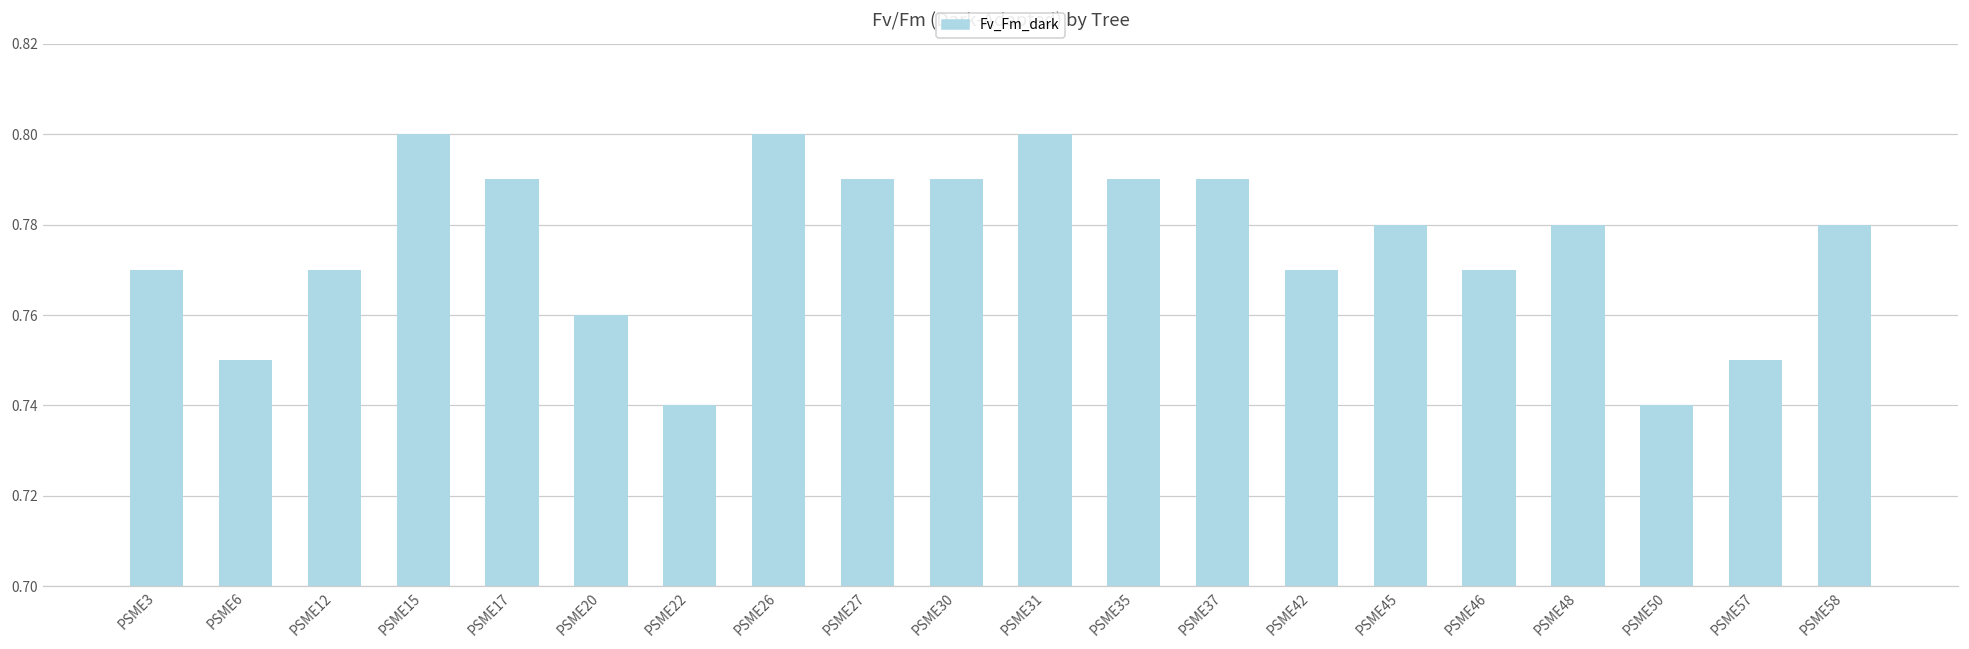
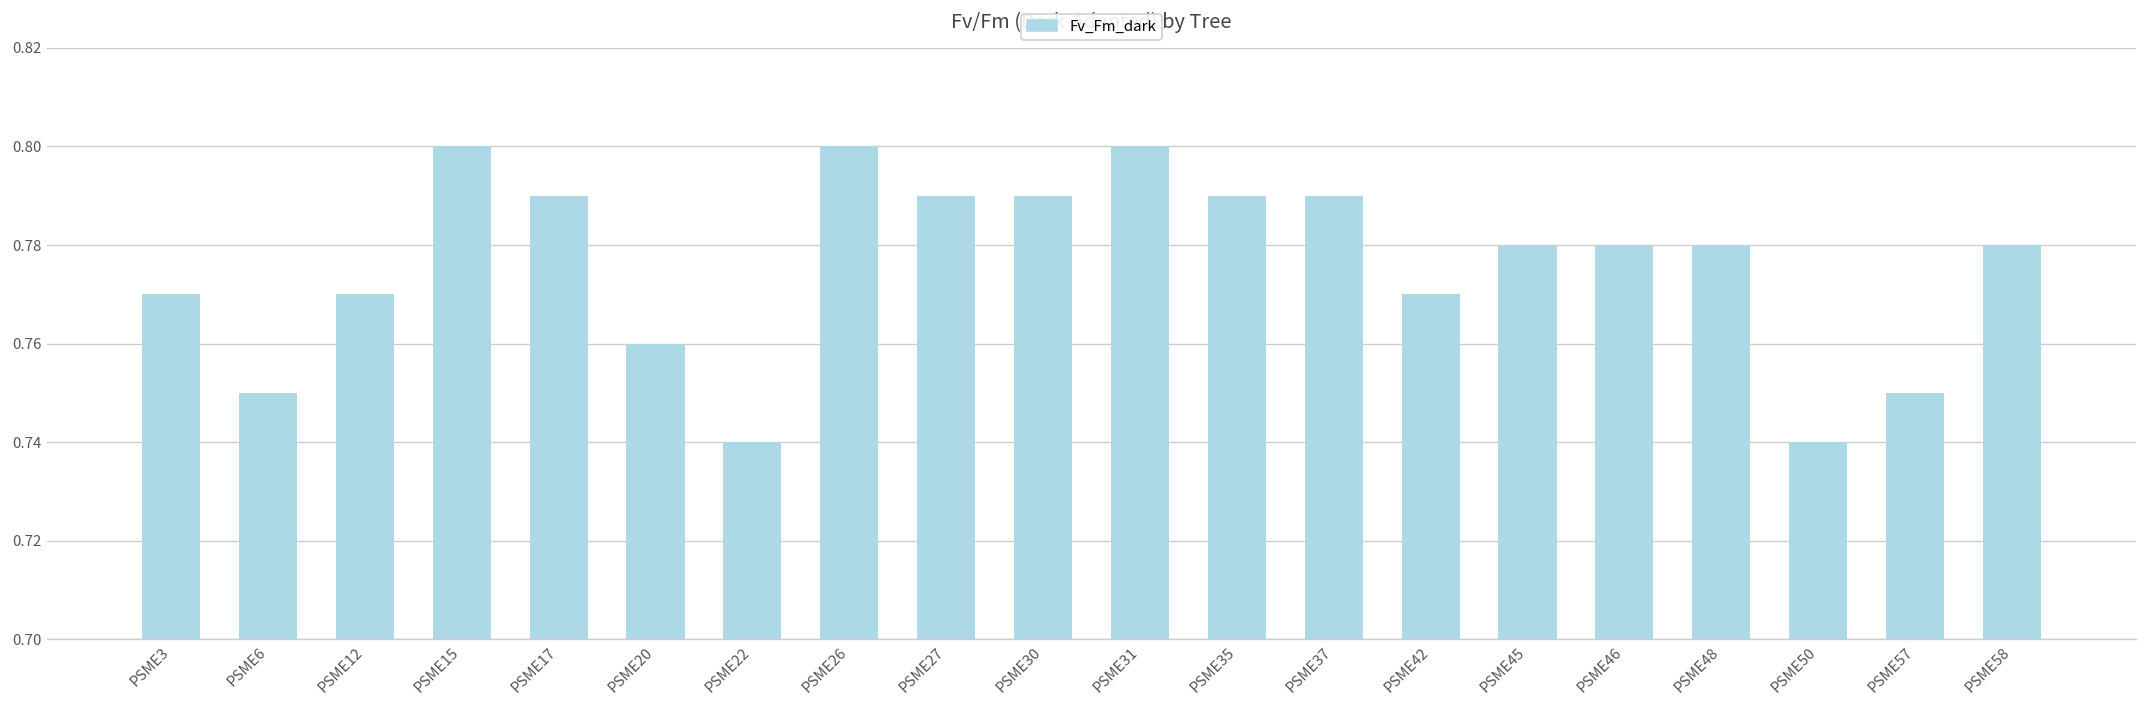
  {
    "PSME3": 0.77,
    "PSME6": 0.75,
    "PSME12": 0.77,
    "PSME15": 0.80,
    "PSME17": 0.79,
    "PSME20": 0.76,
    "PSME22": 0.74,
    "PSME26": 0.80,
    "PSME27": 0.79,
    "PSME30": 0.79,
    "PSME31": 0.80,
    "PSME35": 0.79,
    "PSME37": 0.79,
    "PSME42": 0.77,
    "PSME45": 0.78,
-   "PSME46": 0.77,
+   "PSME46": 0.78,
    "PSME48": 0.78,
    "PSME50": 0.74,
    "PSME57": 0.75,
    "PSME58": 0.78
  }
